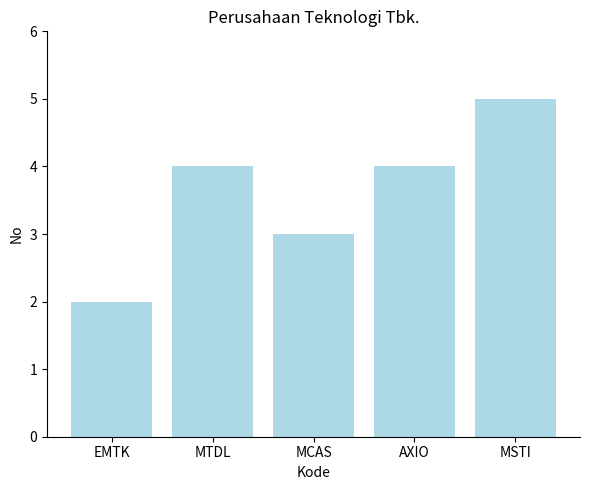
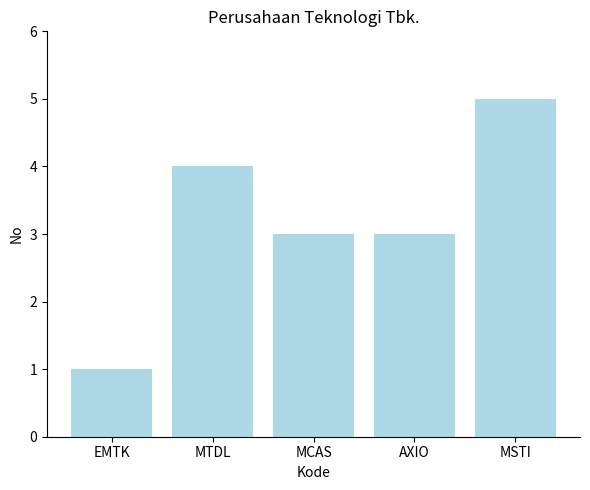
  {
-   "EMTK": 2,
+   "EMTK": 1,
    "MTDL": 4,
    "MCAS": 3,
-   "AXIO": 4,
+   "AXIO": 3,
    "MSTI": 5
  }
